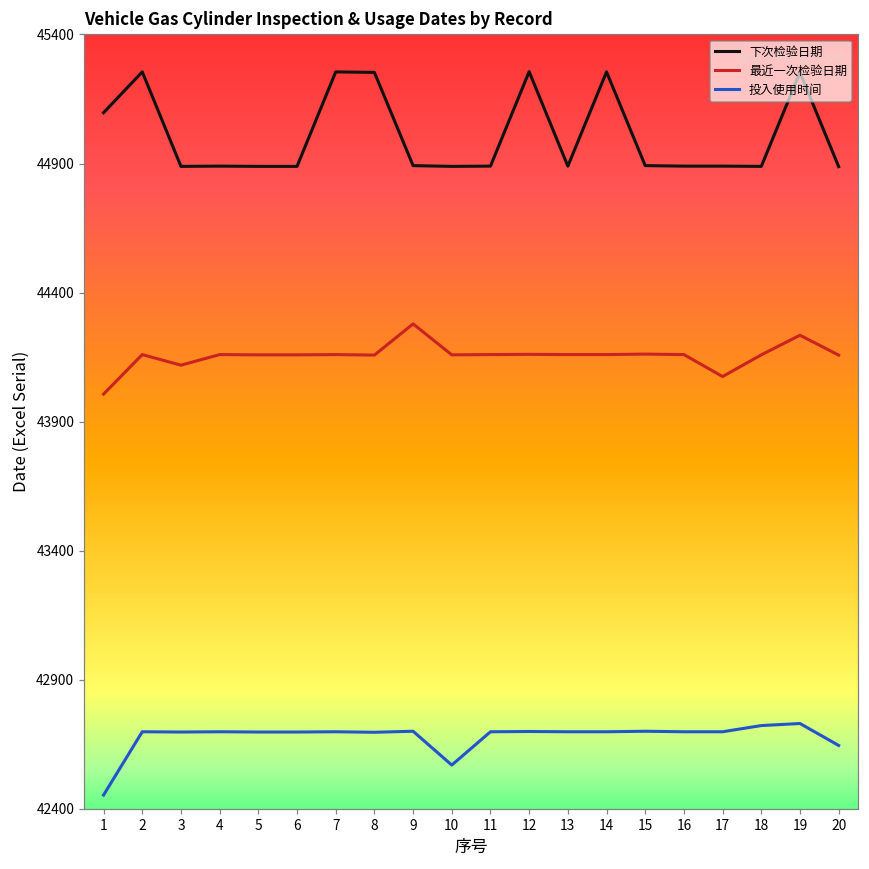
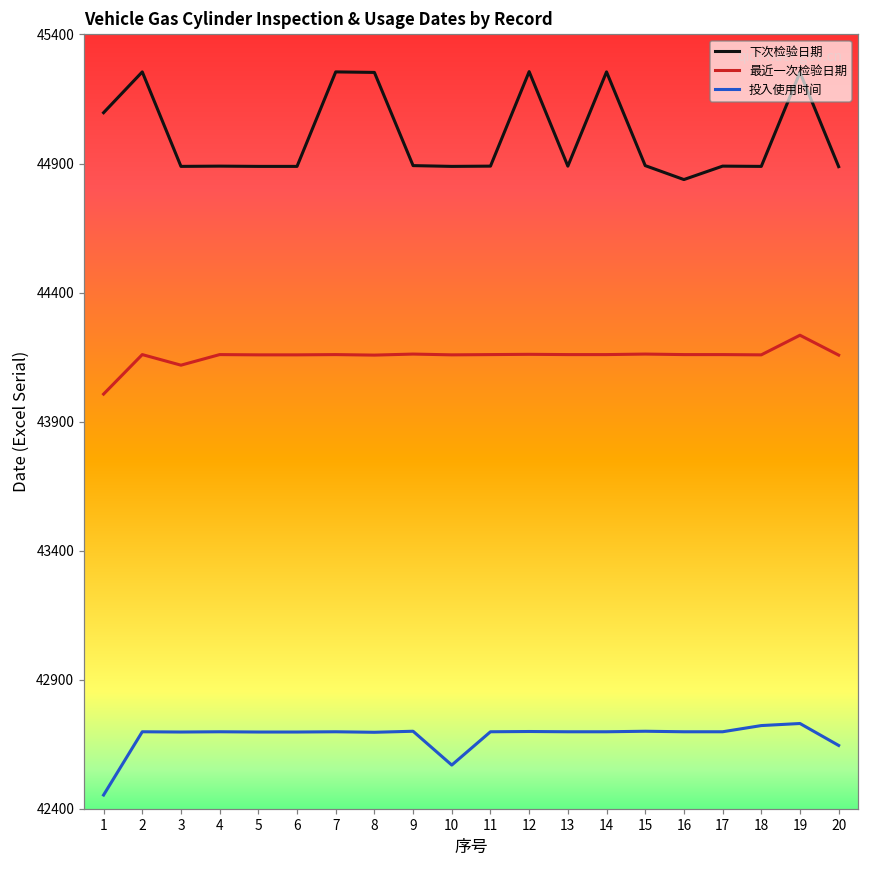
  {
    "下次检验日期": {
      "1": 45100,
      "2": 45260,
      "3": 44890,
      "4": 44890,
      "5": 44890,
      "6": 44890,
      "7": 45260,
      "8": 45250,
      "9": 44890,
      "10": 44890,
      "11": 44890,
      "12": 45260,
      "13": 44890,
      "14": 45260,
      "15": 44890,
-     "16": 44890,
+     "16": 44840,
      "17": 44890,
      "18": 44890,
      "20": 44890
    },
    "最近一次检验日期": {
      "1": 44010,
      "2": 44160,
      "3": 44120,
      "4": 44160,
      "5": 44160,
      "6": 44160,
      "7": 44160,
      "8": 44160,
-     "9": 44280,
+     "9": 44160,
      "10": 44160,
      "11": 44160,
      "12": 44160,
      "13": 44160,
      "14": 44160,
      "15": 44160,
      "16": 44160,
-     "17": 44080,
+     "17": 44160,
      "18": 44160,
      "19": 44240,
      "20": 44160
    },
    "投入使用时间": {
      "1": 42450,
      "2": 42700,
      "3": 42700,
      "4": 42700,
      "5": 42700,
      "6": 42700,
      "7": 42700,
      "8": 42700,
      "9": 42700,
      "10": 42570,
      "11": 42700,
      "12": 42700,
      "13": 42700,
      "14": 42700,
      "15": 42700,
      "16": 42700,
      "17": 42700,
      "18": 42720,
      "19": 42730,
      "20": 42650
    }
  }
